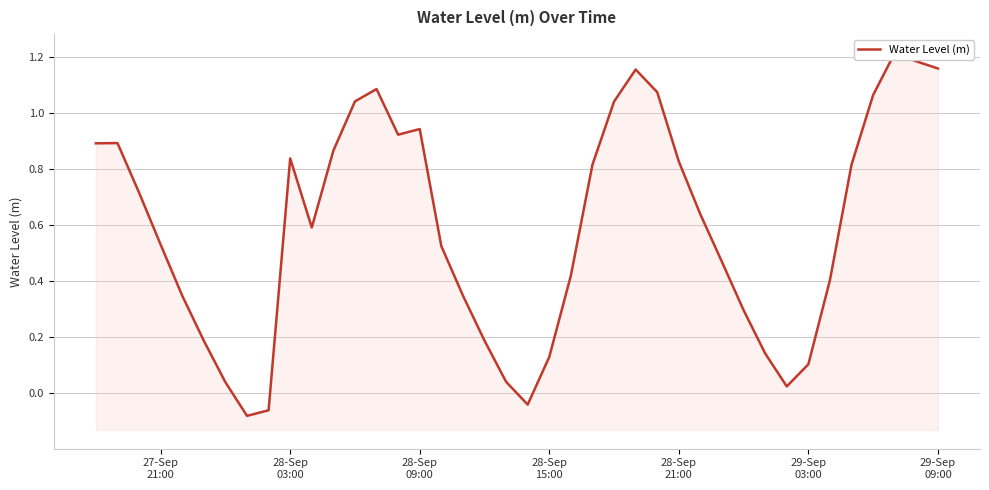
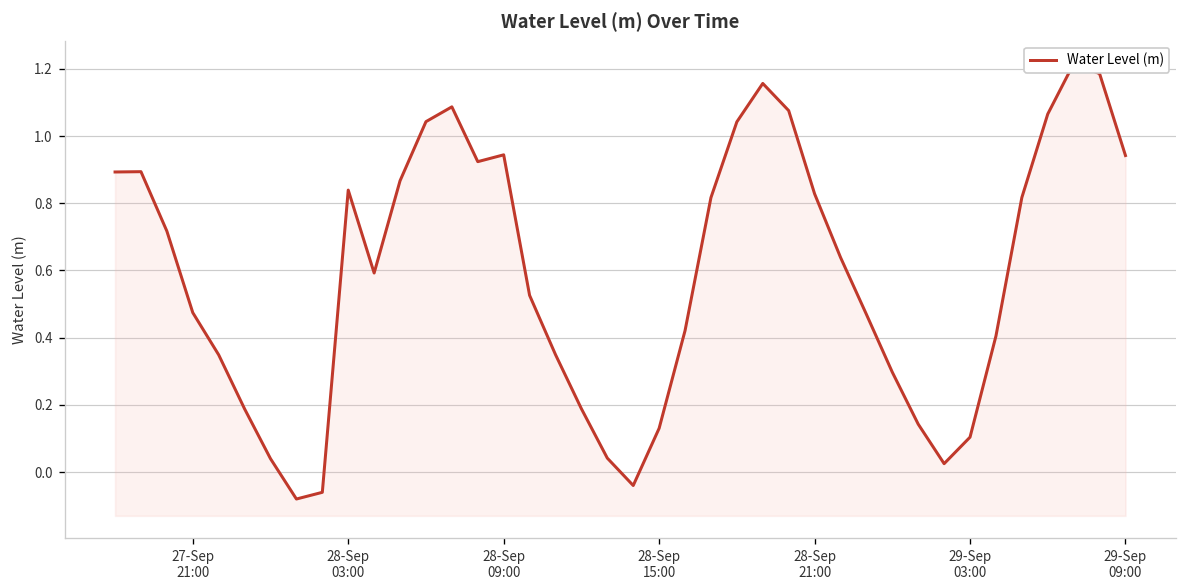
  {
-   "27-Sep 21:00": 0.53,
+   "27-Sep 21:00": 0.47,
    "28-Sep 03:00": 0.84,
    "28-Sep 09:00": 0.94,
    "28-Sep 15:00": 0.13,
    "28-Sep 21:00": 0.83,
    "29-Sep 03:00": 0.10,
-   "29-Sep 09:00": 1.16
+   "29-Sep 09:00": 0.94
  }
